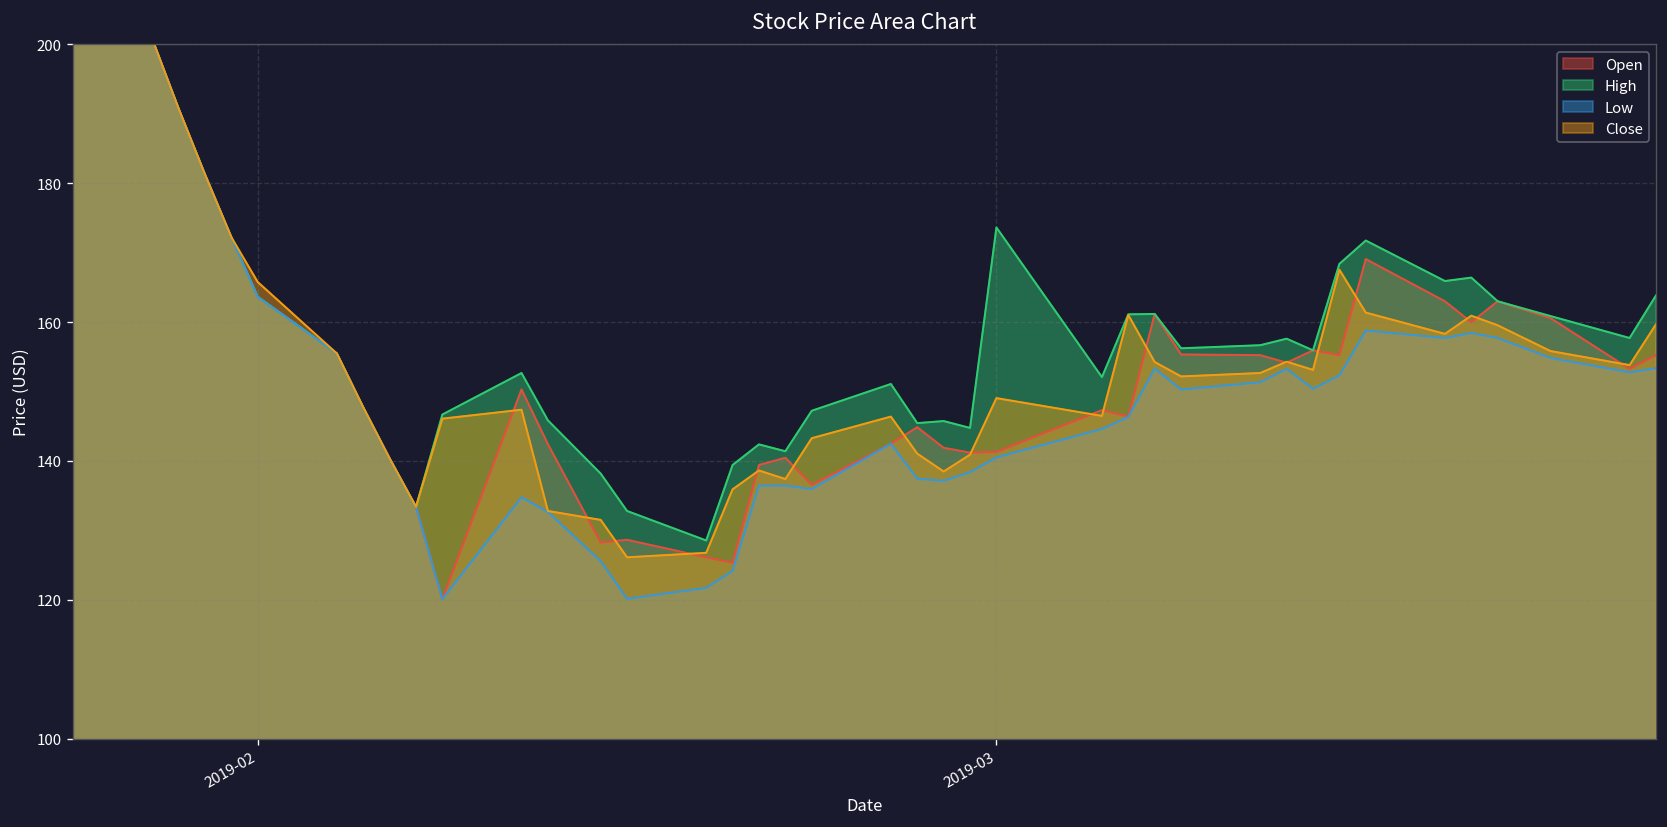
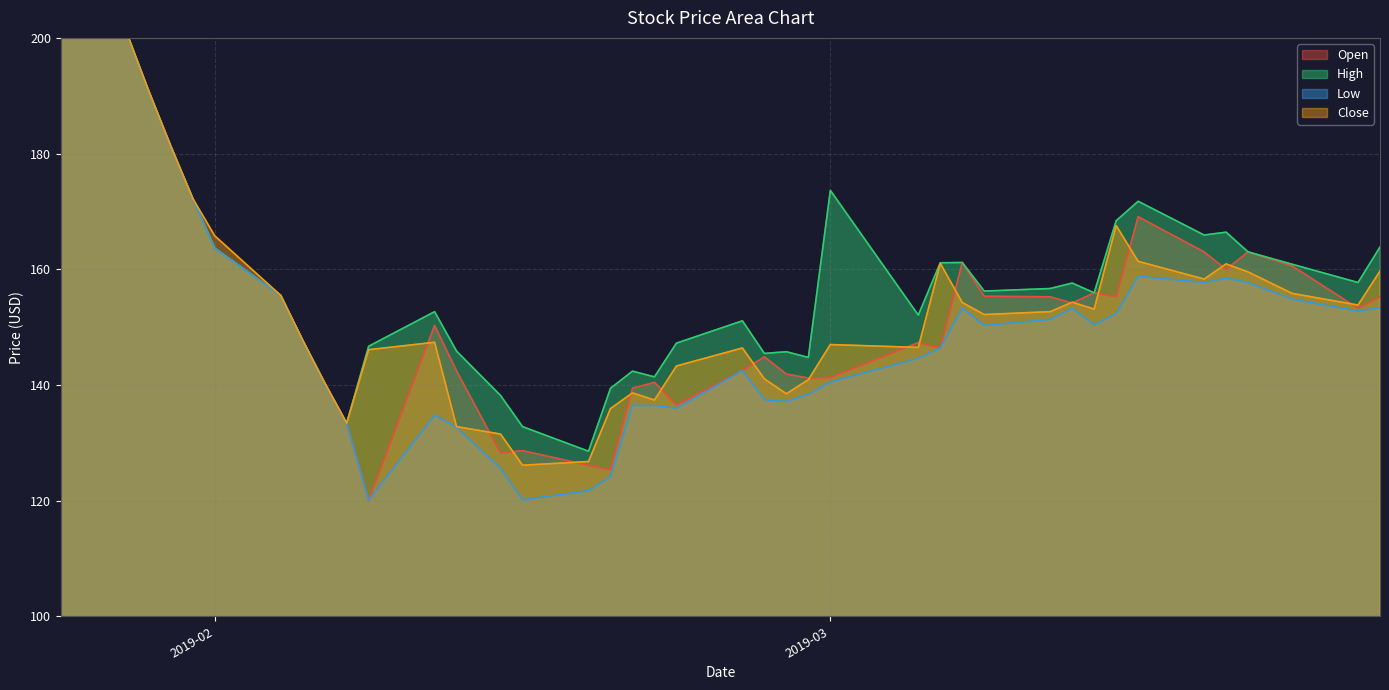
  {
    "Open": {
      "2019-03": 141
    },
    "High": {
      "2019-03": 174
    },
    "Low": {
      "2019-03": 141
    },
    "Close": {
      "2019-02": 166,
-     "2019-03": 149
+     "2019-03": 147
    }
  }
